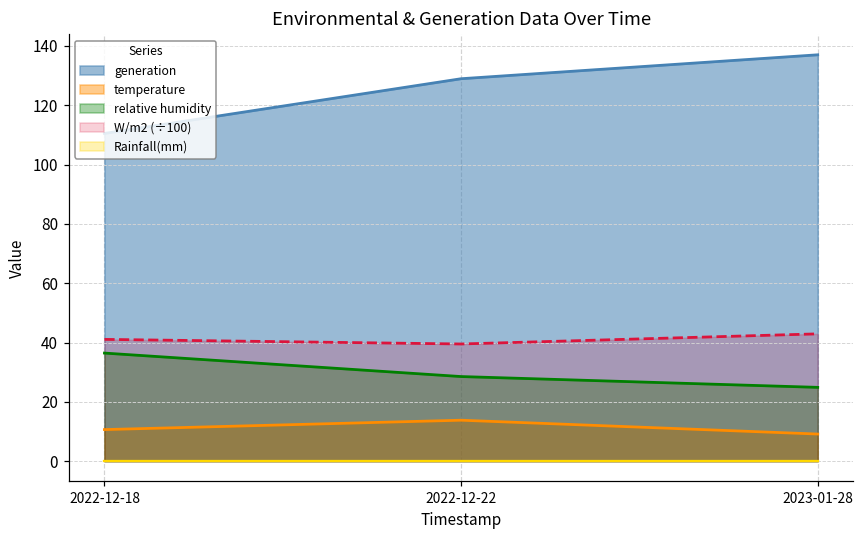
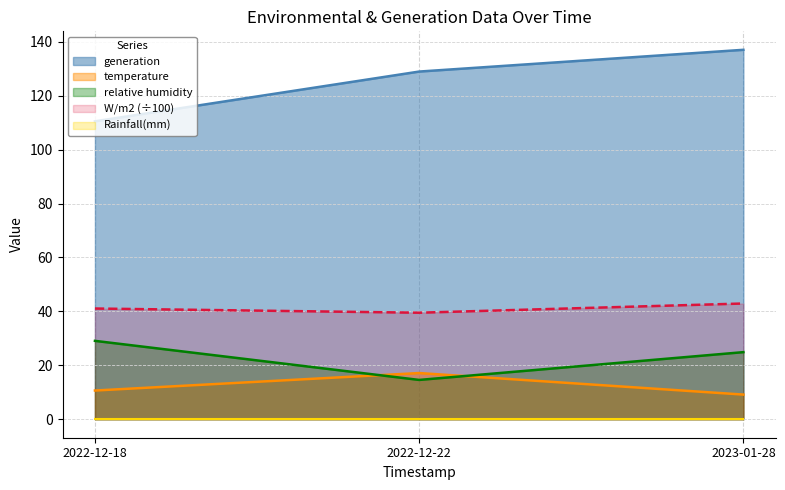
  {
    "generation": {
      "2022-12-22": 129,
      "2023-01-28": 137
    },
    "temperature": {
      "2022-12-18": 11,
-     "2022-12-22": 14,
+     "2022-12-22": 17,
      "2023-01-28": 9
    },
    "relative humidity": {
-     "2022-12-18": 36,
-     "2022-12-22": 29,
+     "2022-12-18": 29,
+     "2022-12-22": 15,
      "2023-01-28": 25
    },
    "W/m2 (÷100)": {
      "2022-12-18": 41,
      "2022-12-22": 40,
      "2023-01-28": 43
    },
    "Rainfall(mm)": {
      "2022-12-18": 0,
      "2022-12-22": 0,
      "2023-01-28": 0
    }
  }
